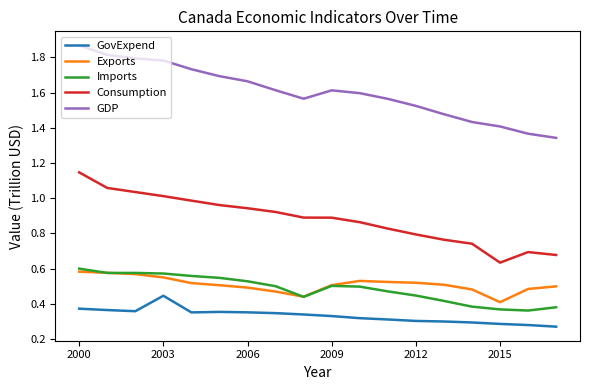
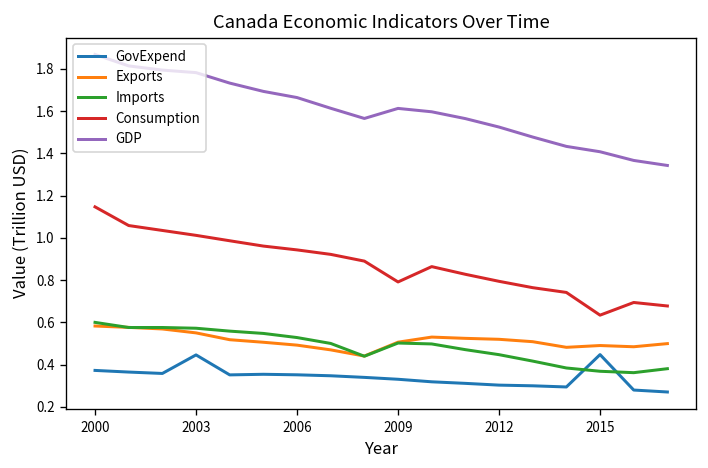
  {
    "GovExpend": {
      "2000": 0.37,
      "2003": 0.45,
      "2006": 0.35,
      "2009": 0.33,
      "2012": 0.30,
-     "2015": 0.29
+     "2015": 0.45
    },
    "Exports": {
      "2000": 0.58,
      "2003": 0.55,
      "2006": 0.49,
      "2012": 0.52,
-     "2015": 0.41
+     "2015": 0.49
    },
    "Imports": {
      "2000": 0.60,
      "2003": 0.57,
      "2006": 0.53,
      "2012": 0.45,
      "2015": 0.37
    },
    "Consumption": {
      "2000": 1.15,
      "2003": 1.01,
      "2006": 0.94,
-     "2009": 0.89,
+     "2009": 0.79,
      "2012": 0.79,
      "2015": 0.63
    },
    "GDP": {
      "2006": 1.66,
      "2009": 1.61,
      "2012": 1.52,
      "2015": 1.41
    }
  }
